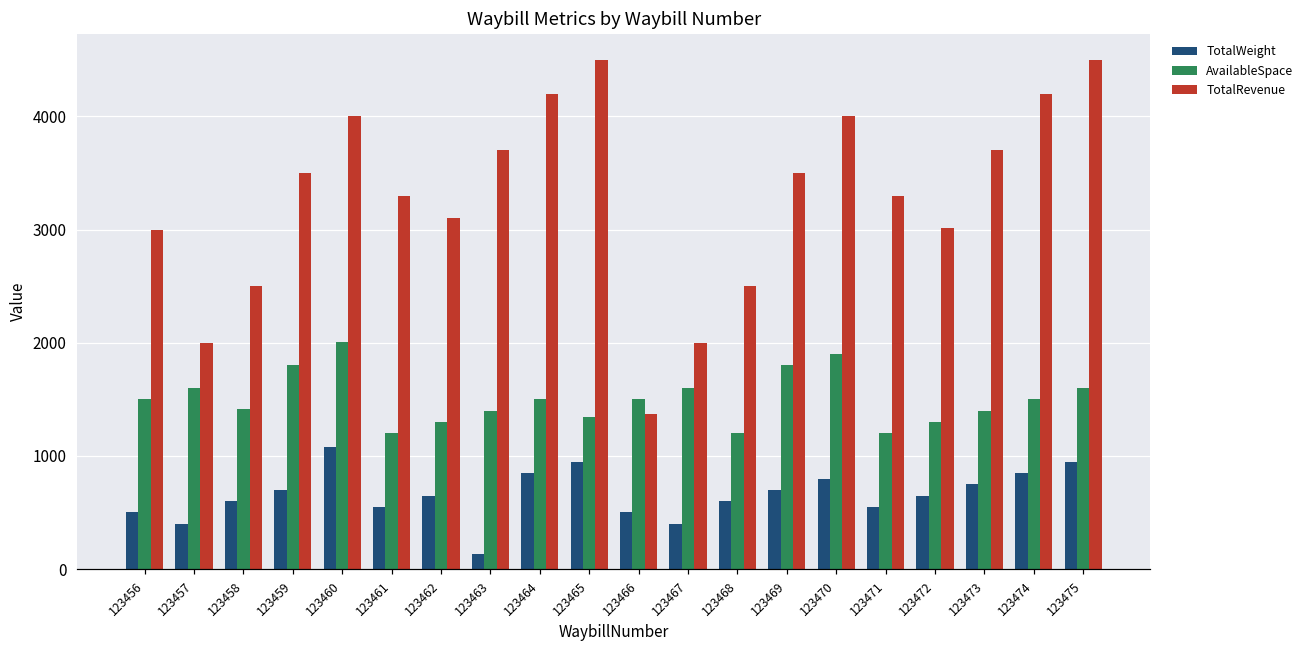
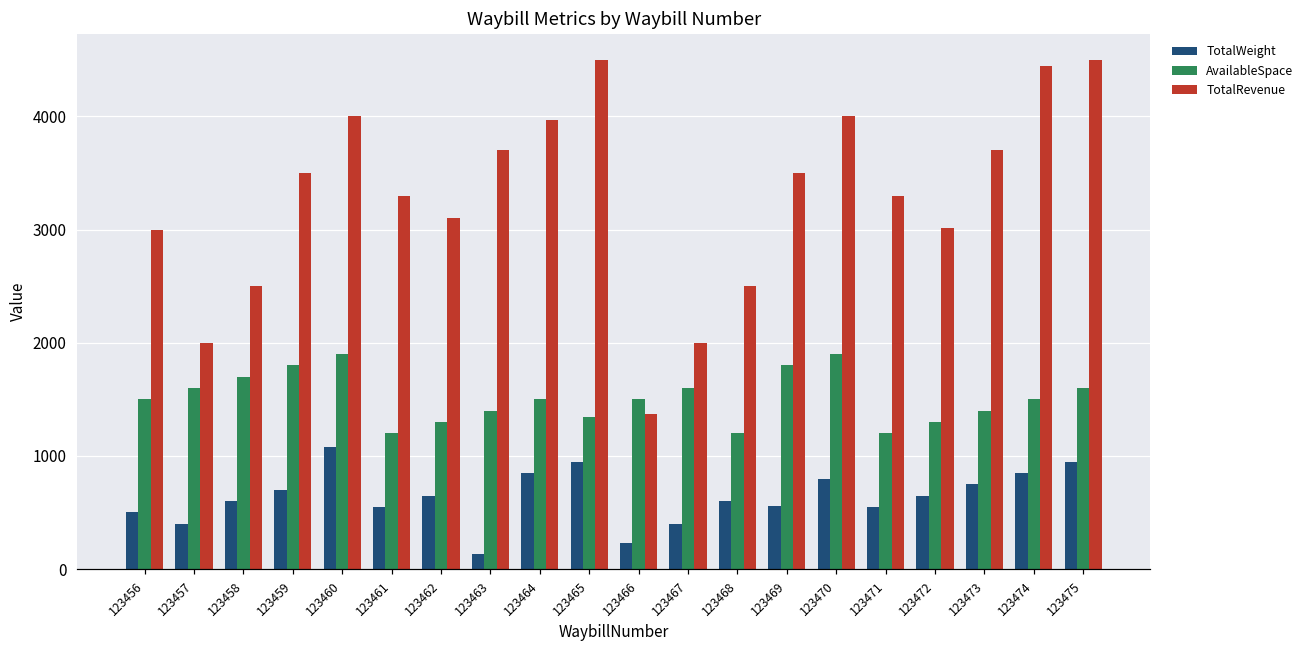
  {
    "TotalWeight": {
      "123456": 500,
      "123457": 400,
      "123458": 600,
      "123459": 700,
      "123460": 1080,
      "123461": 550,
      "123462": 650,
      "123463": 130,
      "123464": 850,
      "123465": 950,
-     "123466": 500,
+     "123466": 230,
      "123467": 400,
      "123468": 600,
-     "123469": 700,
+     "123469": 550,
      "123470": 800,
      "123471": 550,
      "123472": 650,
      "123473": 750,
      "123474": 850,
      "123475": 950
    },
    "AvailableSpace": {
      "123456": 1500,
      "123457": 1600,
-     "123458": 1420,
+     "123458": 1700,
      "123459": 1800,
-     "123460": 2000,
+     "123460": 1900,
      "123461": 1200,
      "123462": 1300,
      "123463": 1400,
      "123464": 1500,
      "123465": 1350,
      "123466": 1500,
      "123467": 1600,
      "123468": 1200,
      "123469": 1800,
      "123470": 1900,
      "123471": 1200,
      "123472": 1300,
      "123473": 1400,
      "123474": 1500,
      "123475": 1600
    },
    "TotalRevenue": {
      "123456": 3000,
      "123457": 2000,
      "123458": 2500,
      "123459": 3500,
      "123460": 4000,
      "123461": 3300,
      "123462": 3100,
      "123463": 3700,
-     "123464": 4200,
+     "123464": 3970,
      "123465": 4500,
      "123466": 1370,
      "123467": 2000,
      "123468": 2500,
      "123469": 3500,
      "123470": 4000,
      "123471": 3300,
      "123472": 3010,
      "123473": 3700,
-     "123474": 4200,
+     "123474": 4440,
      "123475": 4500
    }
  }
